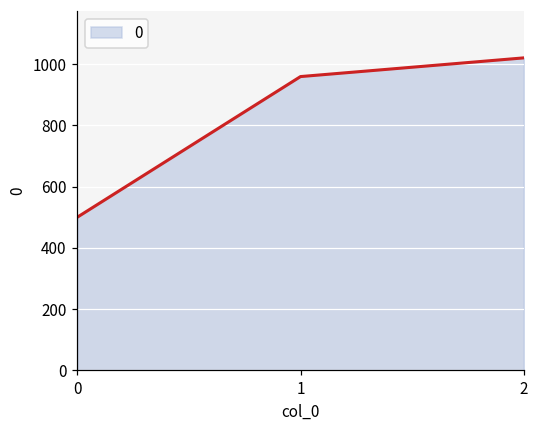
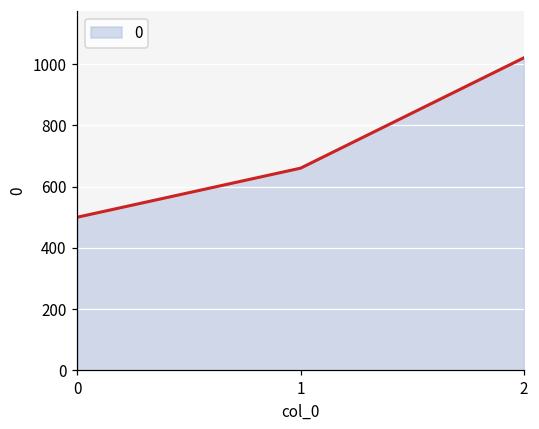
  {
    "0": 500,
-   "1": 960,
+   "1": 660,
    "2": 1020
  }
